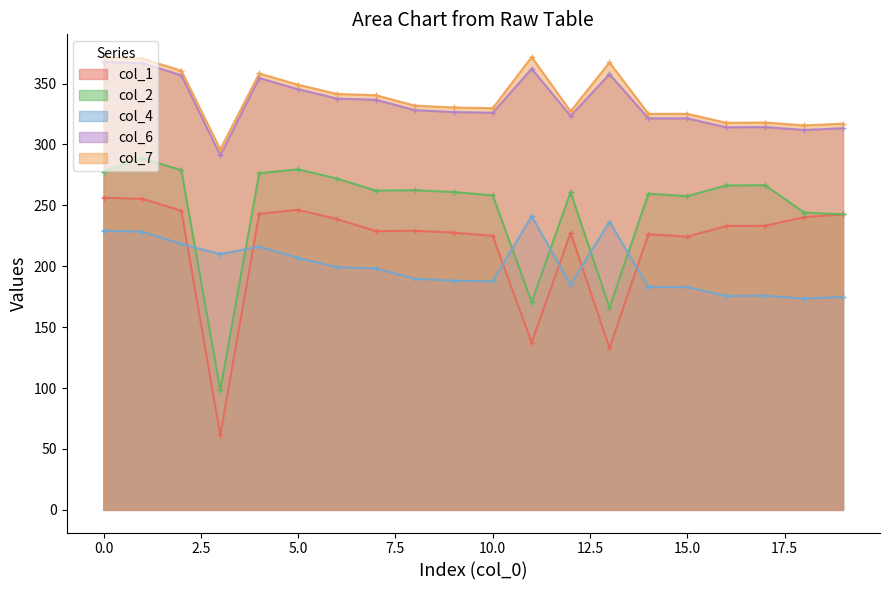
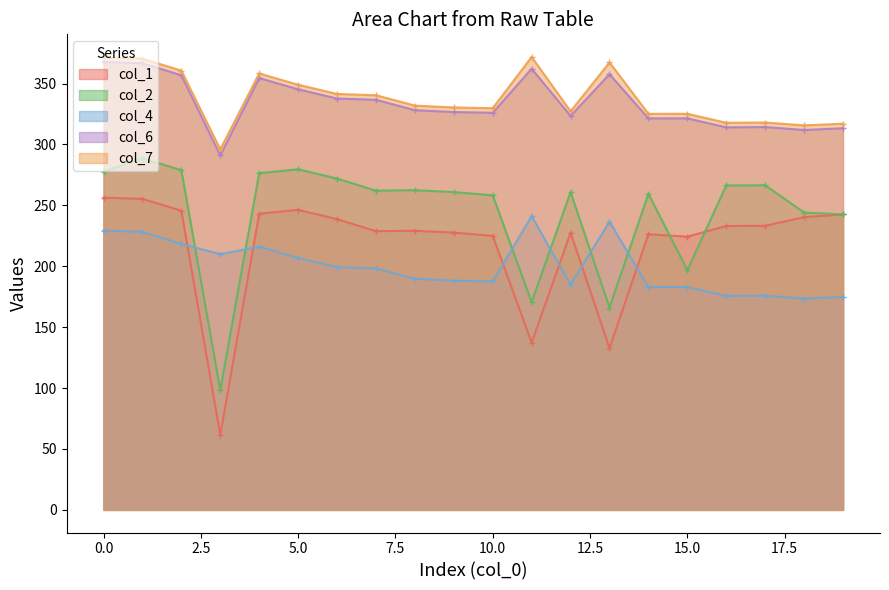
  {
    "col_2": {
      "0.0": 278,
      "5.0": 280,
      "10.0": 258,
-     "15.0": 258
+     "15.0": 197
    }
  }
